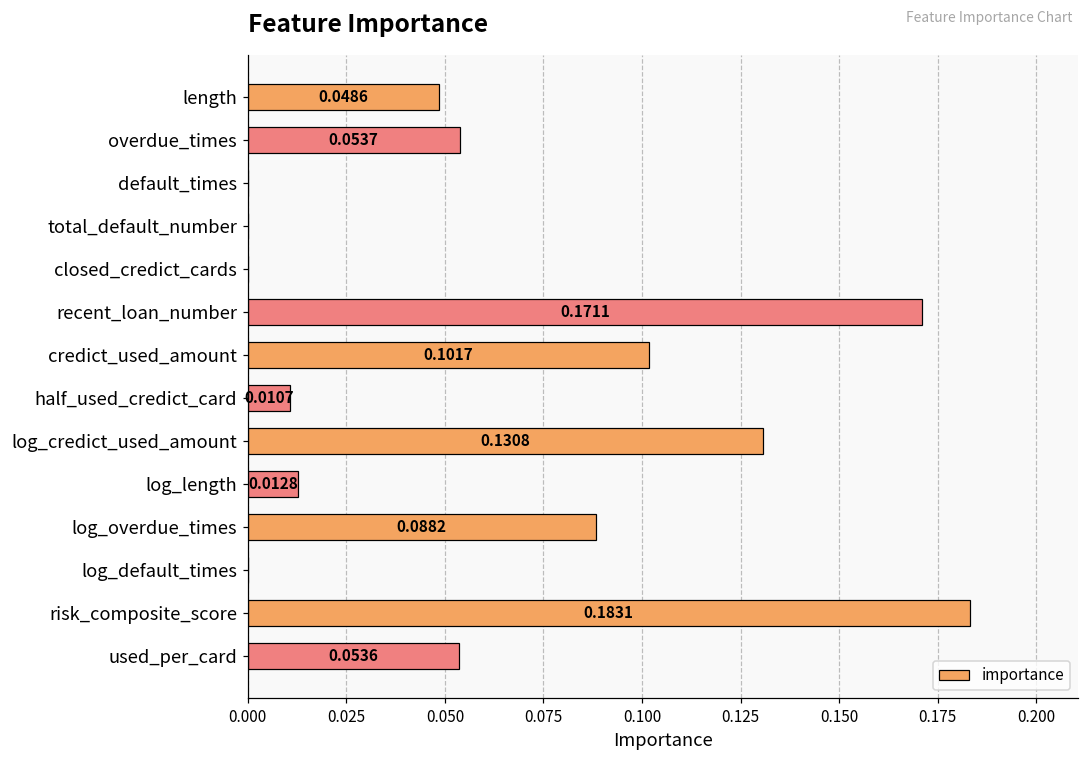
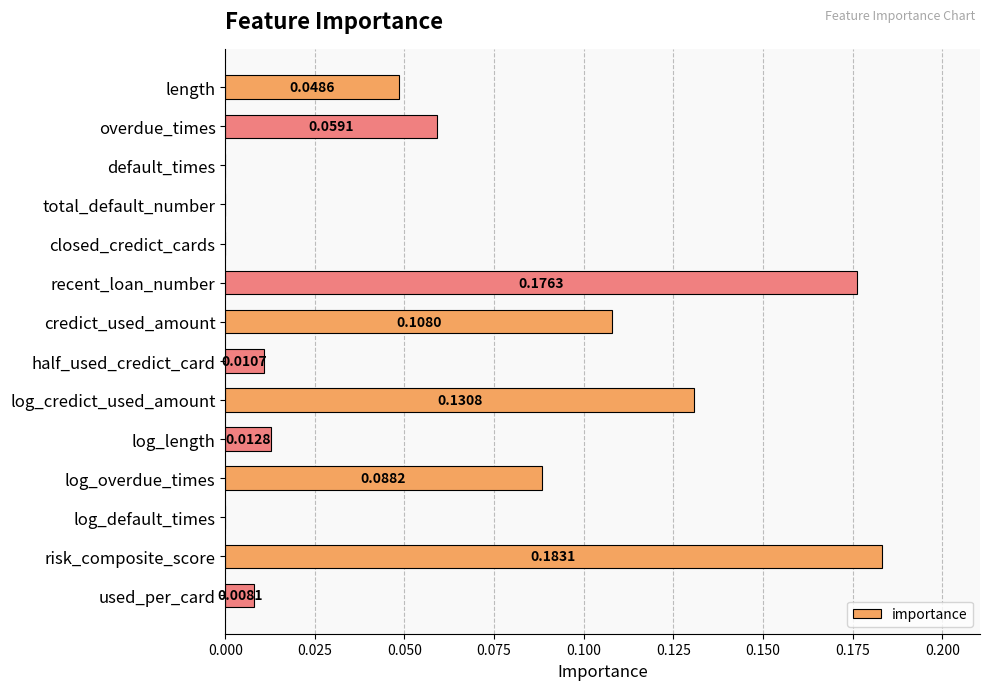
  {
    "length": 0.0486,
-   "overdue_times": 0.0537,
-   "recent_loan_number": 0.1711,
-   "credict_used_amount": 0.1017,
+   "overdue_times": 0.0591,
+   "recent_loan_number": 0.1763,
+   "credict_used_amount": 0.1080,
    "half_used_credict_card": 0.0107,
    "log_credict_used_amount": 0.1308,
    "log_length": 0.0128,
    "log_overdue_times": 0.0882,
    "risk_composite_score": 0.1831,
-   "used_per_card": 0.0536
+   "used_per_card": 0.0081
  }
